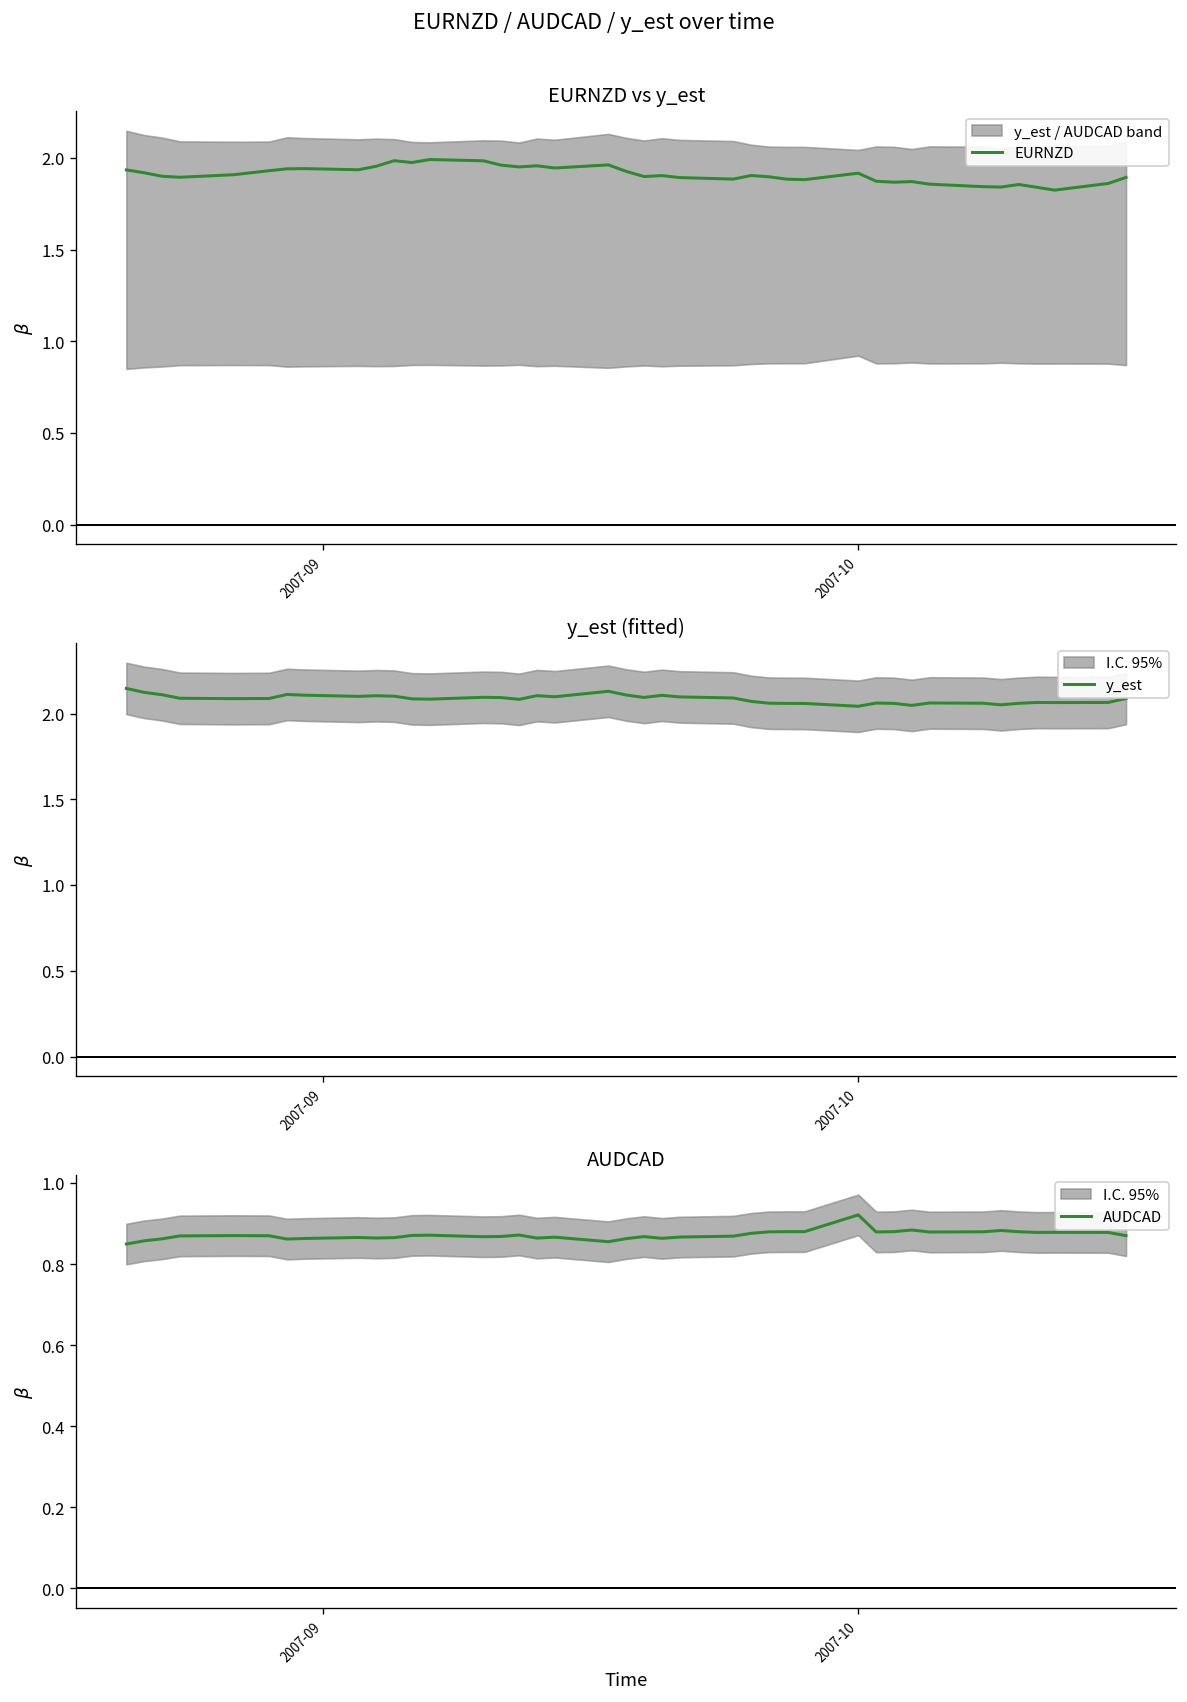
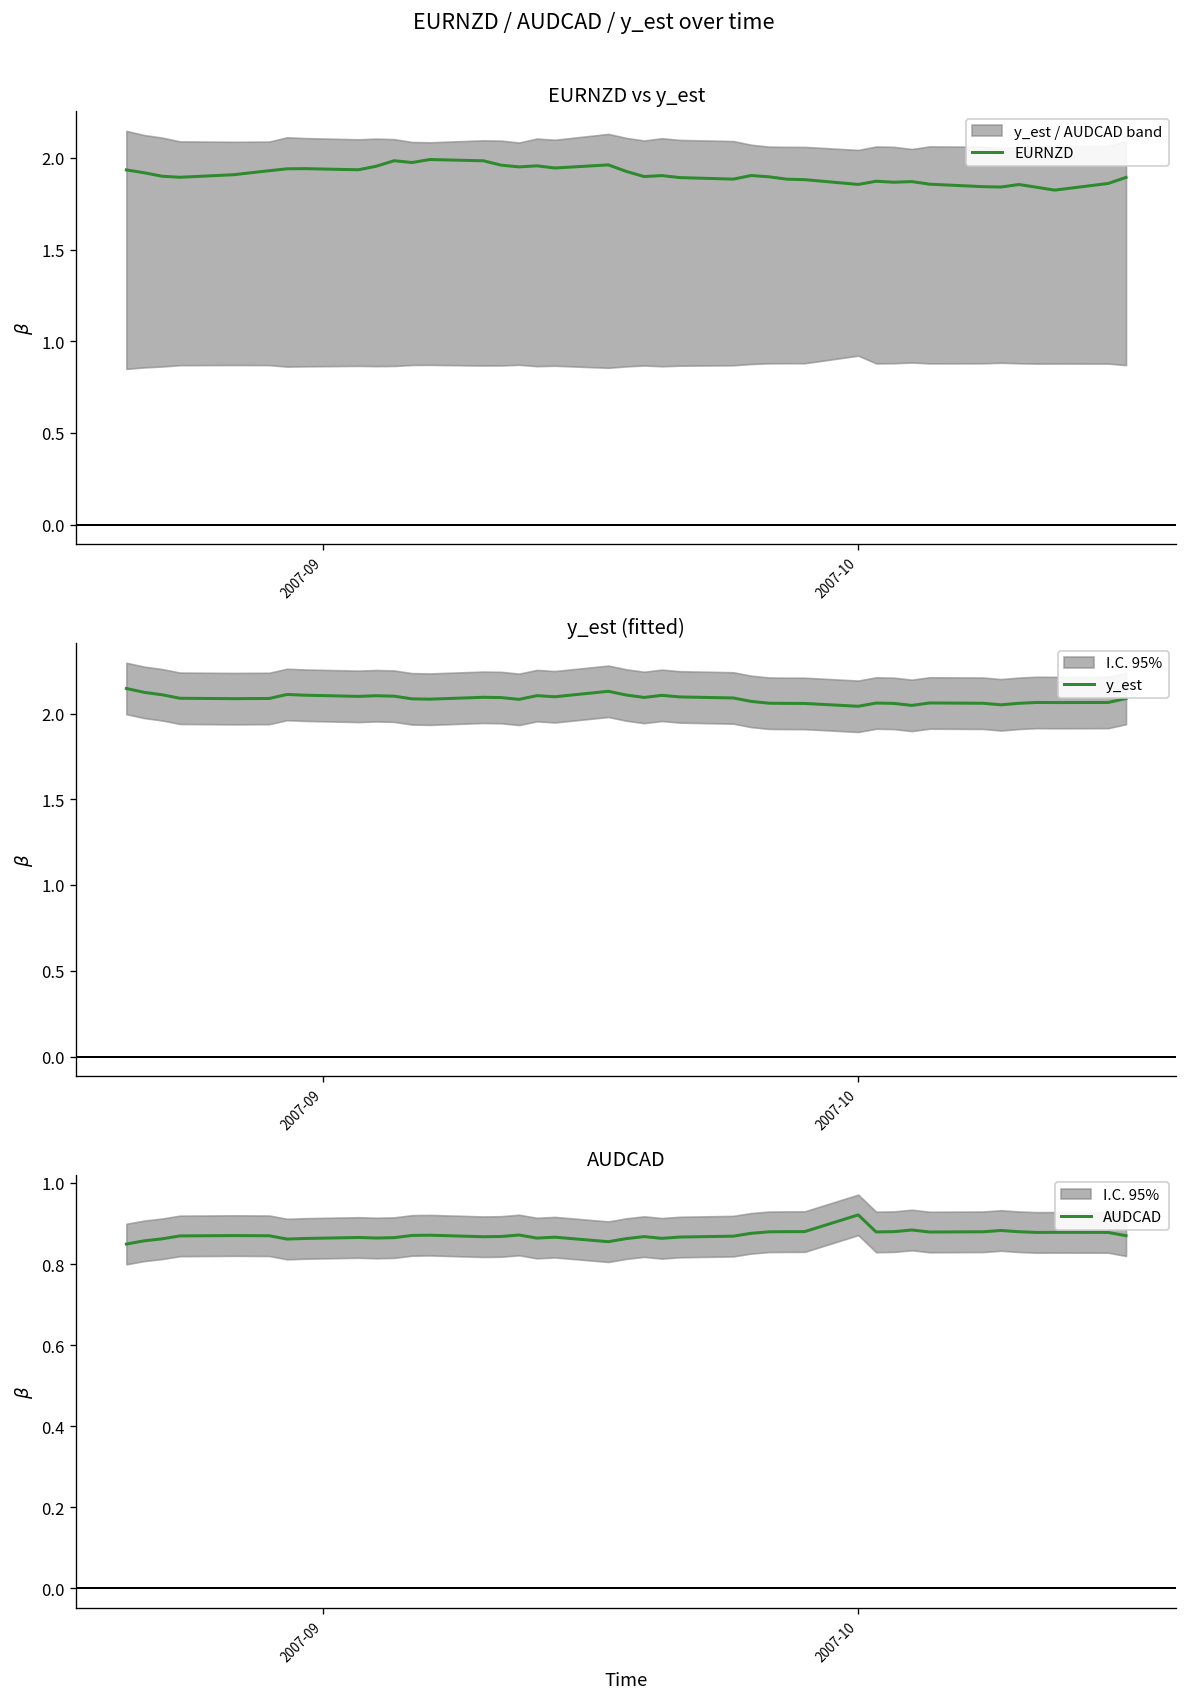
  {
    "EURNZD vs y_est": {
      "EURNZD": {
-       "2007-10": 1.92
+       "2007-10": 1.86
      }
    },
    "y_est (fitted)": {
      "y_est": {
        "2007-10": 2.04
      }
    },
    "AUDCAD": {
      "AUDCAD": {
        "2007-10": 0.92
      }
    }
  }
